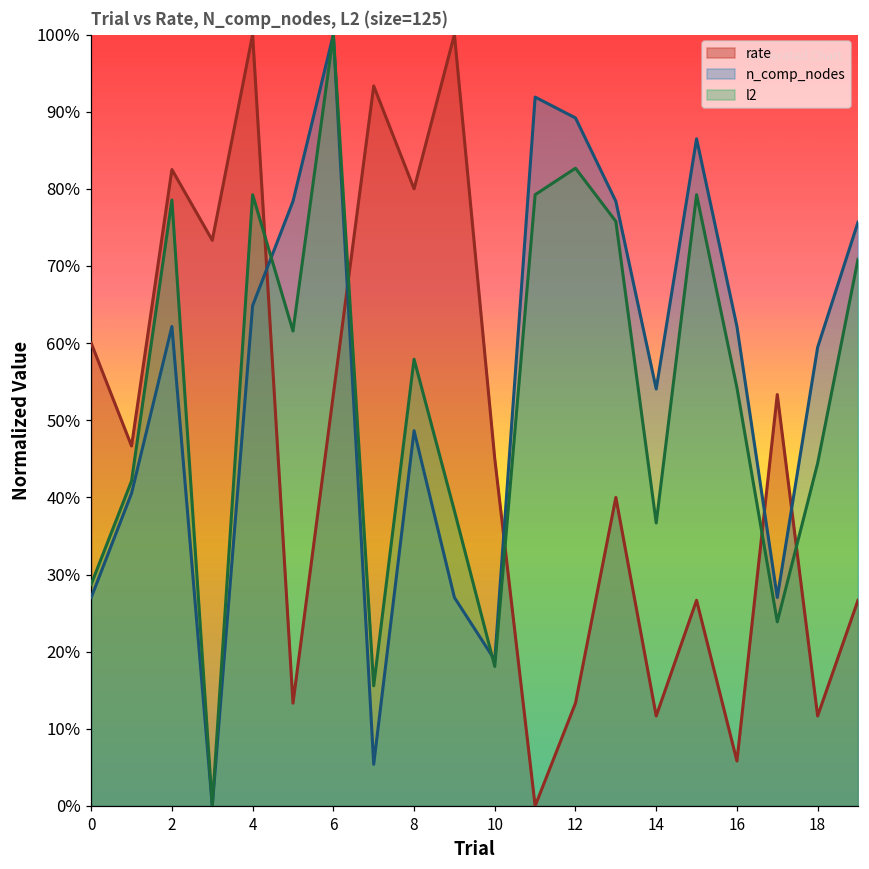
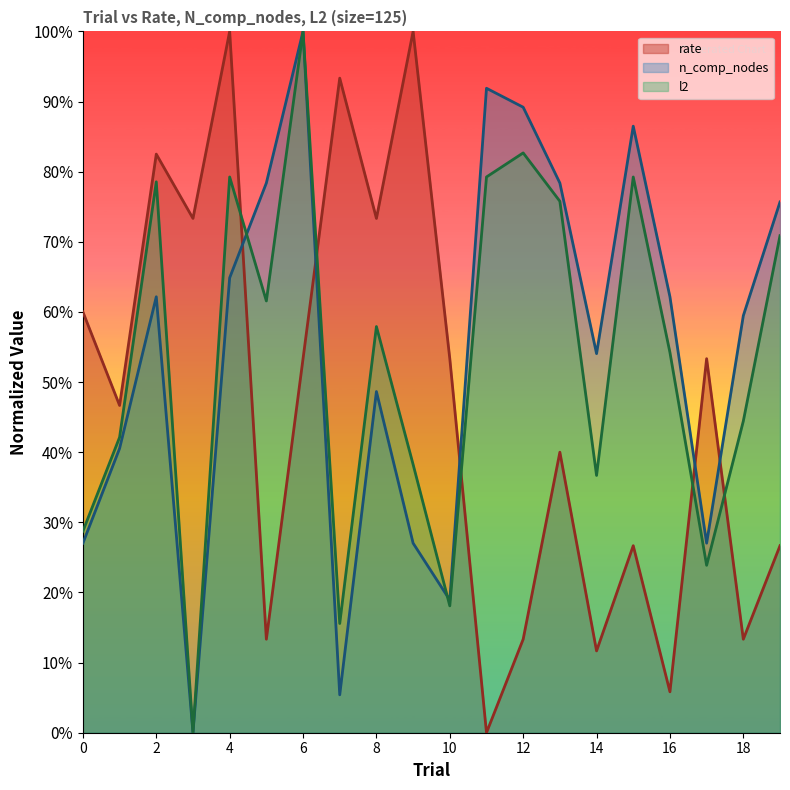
  {
    "rate": {
      "0": "60%",
      "2": "83%",
      "4": "100%",
      "6": "53%",
-     "8": "80%",
-     "10": "45%",
+     "8": "73%",
+     "10": "53%",
      "12": "13%",
      "14": "12%",
      "16": "6%",
-     "18": "12%"
+     "18": "13%"
    }
  }
